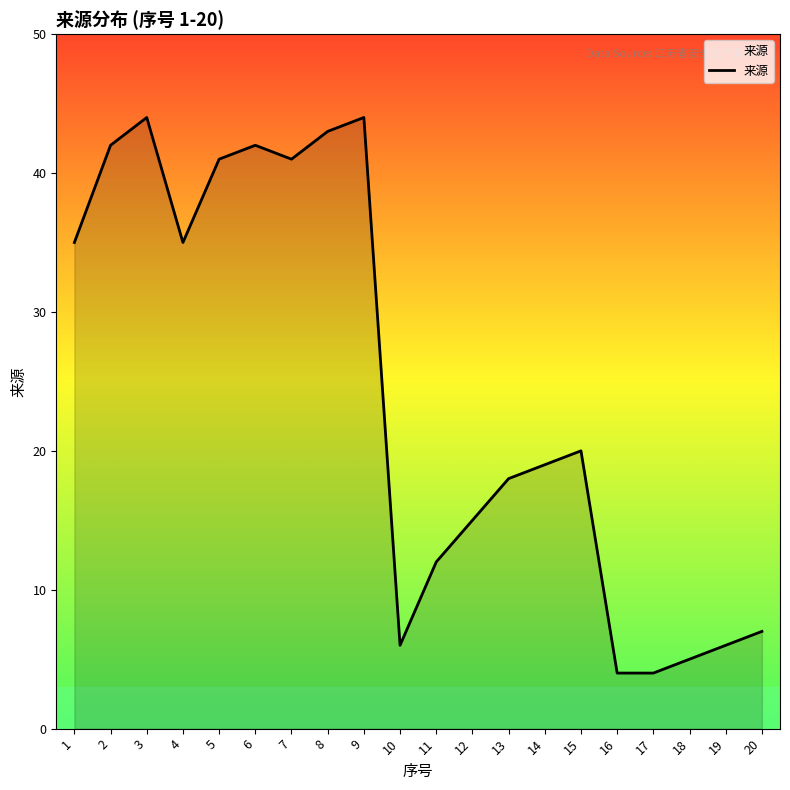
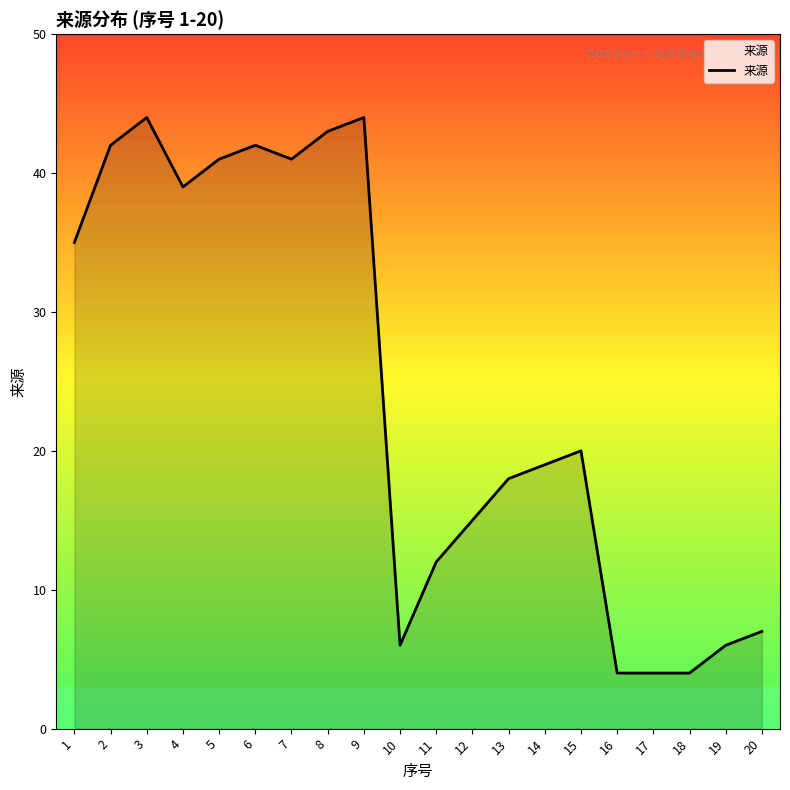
  {
    "1": 35,
    "2": 42,
    "3": 44,
-   "4": 35,
+   "4": 39,
    "5": 41,
    "6": 42,
    "7": 41,
    "8": 43,
    "9": 44,
    "10": 6,
    "11": 12,
    "12": 15,
    "13": 18,
    "14": 19,
    "15": 20,
    "16": 4,
    "17": 4,
-   "18": 5,
+   "18": 4,
    "19": 6,
    "20": 7
  }
